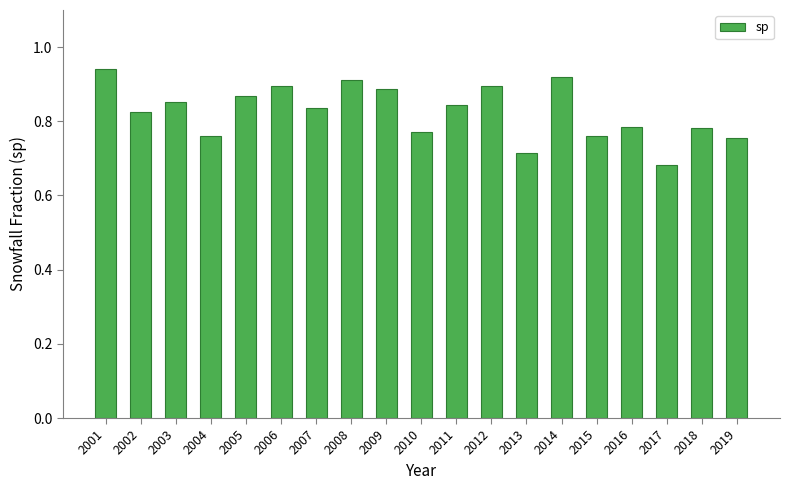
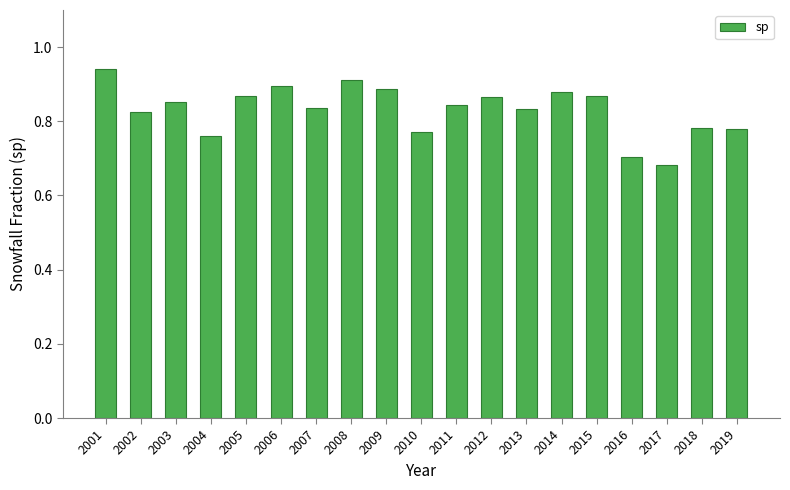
  {
    "2001": 0.94,
    "2002": 0.83,
    "2003": 0.85,
    "2004": 0.76,
    "2005": 0.87,
    "2006": 0.89,
    "2007": 0.84,
    "2008": 0.91,
    "2009": 0.89,
    "2010": 0.77,
    "2011": 0.84,
-   "2012": 0.89,
-   "2013": 0.71,
-   "2014": 0.92,
-   "2015": 0.76,
-   "2016": 0.79,
+   "2012": 0.87,
+   "2013": 0.83,
+   "2014": 0.88,
+   "2015": 0.87,
+   "2016": 0.70,
    "2017": 0.68,
    "2018": 0.78,
-   "2019": 0.75
+   "2019": 0.78
  }
